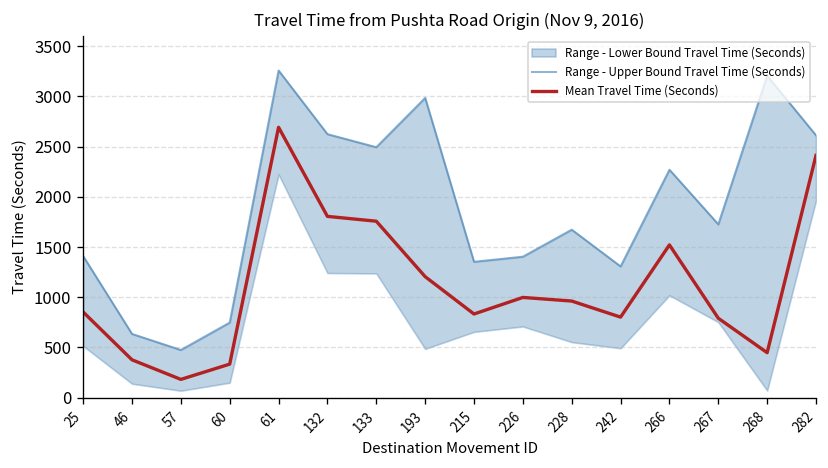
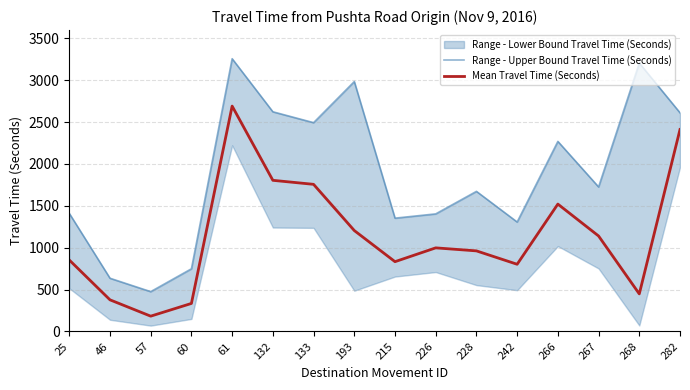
  {
    "Range - Lower Bound Travel Time (Seconds)": {
      "25": 1400,
      "46": 600,
      "57": 500,
      "60": 700,
      "61": 3300,
      "132": 2600,
      "133": 2500,
      "193": 3000,
      "215": 1400,
      "226": 1400,
      "228": 1700,
      "242": 1300,
      "266": 2300,
      "267": 1700,
      "282": 2600
    },
    "Mean Travel Time (Seconds)": {
      "25": 900,
      "46": 400,
      "57": 200,
      "60": 300,
      "61": 2700,
      "132": 1800,
      "133": 1800,
      "193": 1200,
      "215": 800,
      "226": 1000,
      "228": 1000,
      "242": 800,
      "266": 1500,
-     "267": 800,
+     "267": 1100,
      "268": 400,
      "282": 2400
    }
  }
